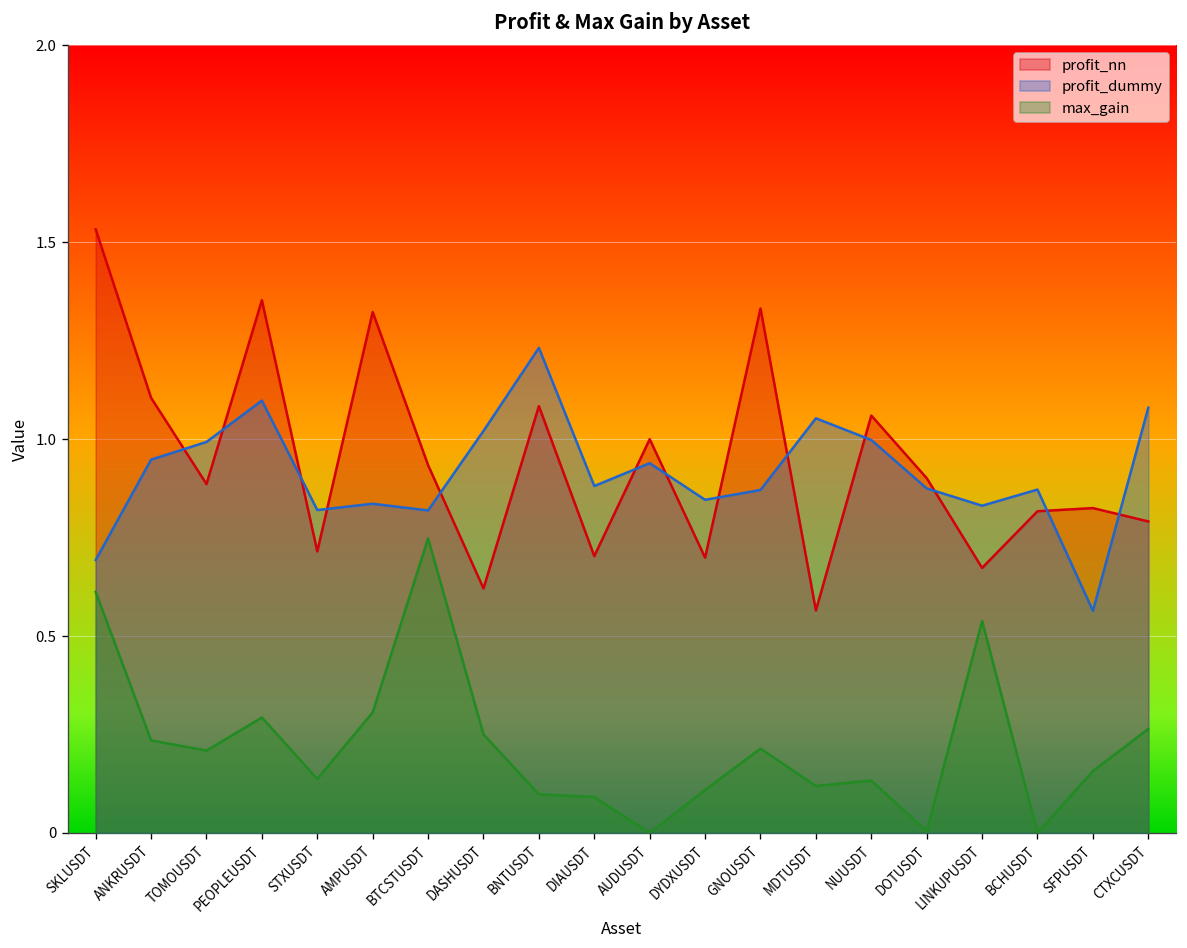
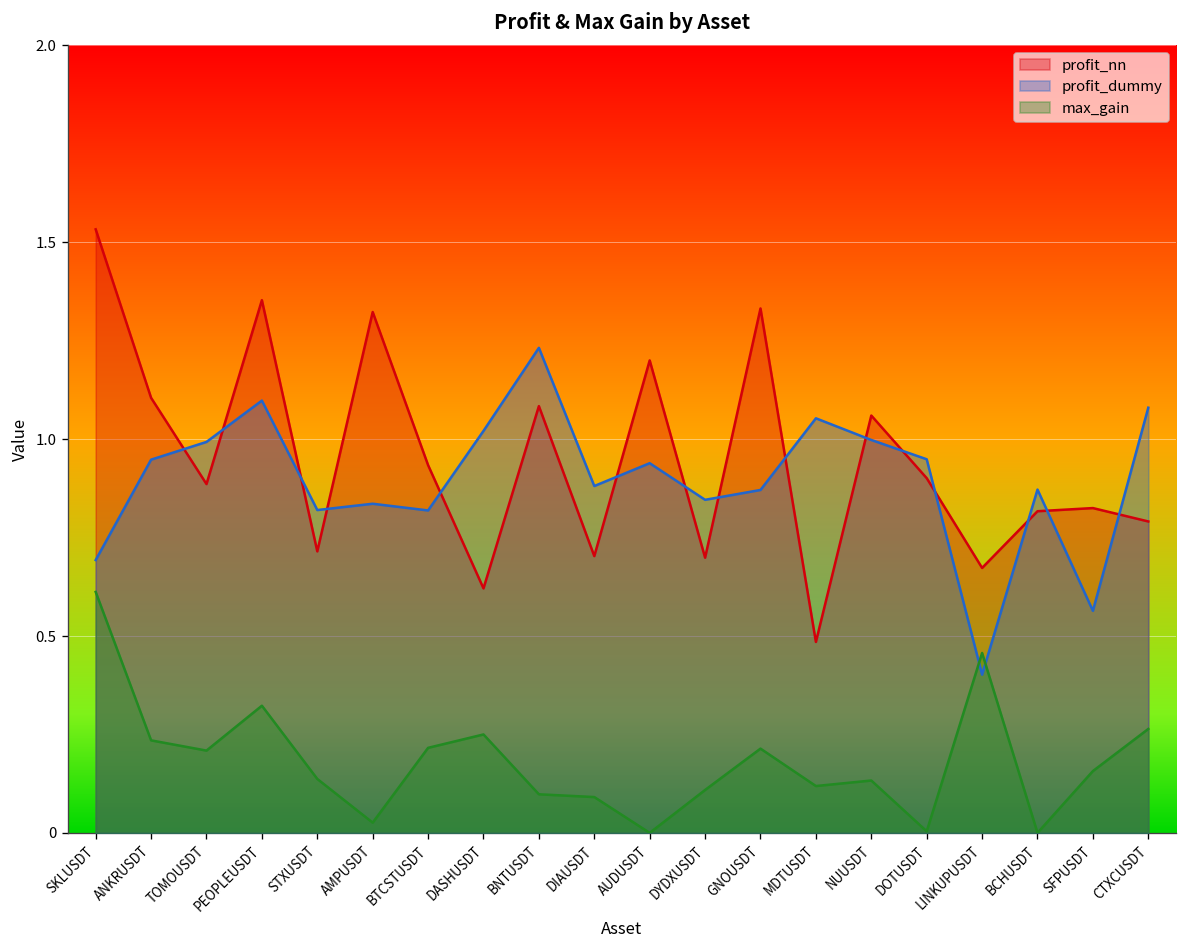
  {
    "profit_nn": {
      "SKLUSDT": 1.53,
      "ANKRUSDT": 1.11,
      "TOMOUSDT": 0.89,
      "PEOPLEUSDT": 1.35,
      "STXUSDT": 0.72,
      "AMPUSDT": 1.32,
      "BTCSTUSDT": 0.93,
      "DASHUSDT": 0.62,
      "BNTUSDT": 1.08,
      "DIAUSDT": 0.70,
-     "AUDUSDT": 1.0,
+     "AUDUSDT": 1.2,
      "DYDXUSDT": 0.70,
      "GNOUSDT": 1.33,
-     "MDTUSDT": 0.57,
+     "MDTUSDT": 0.49,
      "NUUSDT": 1.06,
      "DOTUSDT": 0.90,
      "LINKUPUSDT": 0.67,
      "BCHUSDT": 0.82,
      "SFPUSDT": 0.83,
      "CTXCUSDT": 0.79
    },
    "profit_dummy": {
      "SKLUSDT": 0.69,
      "ANKRUSDT": 0.95,
      "TOMOUSDT": 0.99,
      "PEOPLEUSDT": 1.10,
      "STXUSDT": 0.82,
      "AMPUSDT": 0.84,
      "BTCSTUSDT": 0.82,
      "DASHUSDT": 1.02,
      "BNTUSDT": 1.23,
      "DIAUSDT": 0.88,
      "AUDUSDT": 0.94,
      "DYDXUSDT": 0.85,
      "GNOUSDT": 0.87,
      "MDTUSDT": 1.05,
      "NUUSDT": 1.00,
-     "DOTUSDT": 0.88,
-     "LINKUPUSDT": 0.83,
+     "DOTUSDT": 0.95,
+     "LINKUPUSDT": 0.40,
      "BCHUSDT": 0.87,
      "SFPUSDT": 0.56,
      "CTXCUSDT": 1.08
    },
    "max_gain": {
      "SKLUSDT": 0.61,
      "ANKRUSDT": 0.24,
      "TOMOUSDT": 0.21,
-     "PEOPLEUSDT": 0.29,
+     "PEOPLEUSDT": 0.32,
      "STXUSDT": 0.14,
-     "AMPUSDT": 0.31,
-     "BTCSTUSDT": 0.75,
+     "AMPUSDT": 0.03,
+     "BTCSTUSDT": 0.22,
      "DASHUSDT": 0.25,
      "BNTUSDT": 0.10,
      "DIAUSDT": 0.09,
      "AUDUSDT": 0.00,
      "DYDXUSDT": 0.11,
      "GNOUSDT": 0.21,
      "MDTUSDT": 0.12,
      "NUUSDT": 0.13,
      "DOTUSDT": 0.00,
-     "LINKUPUSDT": 0.54,
+     "LINKUPUSDT": 0.46,
      "BCHUSDT": 0.00,
      "SFPUSDT": 0.16,
      "CTXCUSDT": 0.26
    }
  }
